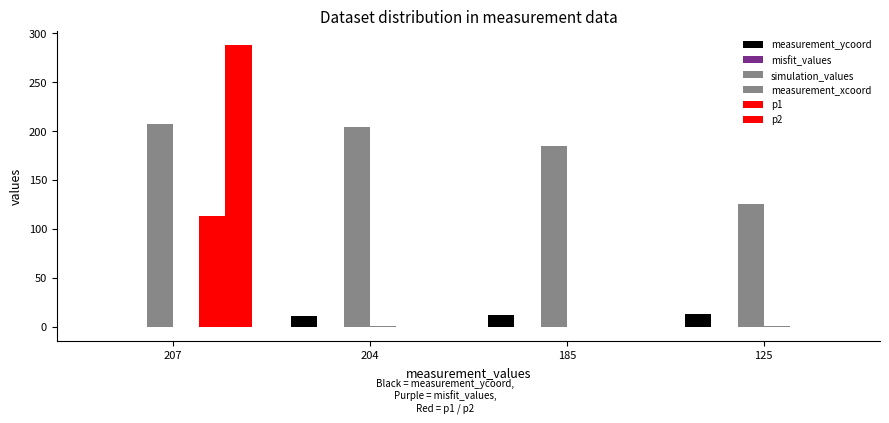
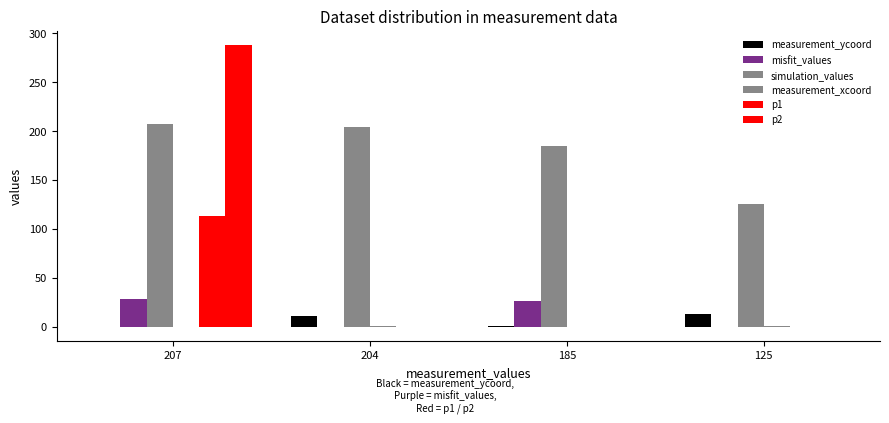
  {
    "measurement_ycoord": {
      "204": 10,
-     "185": 10,
+     "185": 0,
      "125": 10
    },
    "misfit_values": {
-     "207": 0,
-     "185": 0
+     "207": 30,
+     "185": 30
    }
  }
